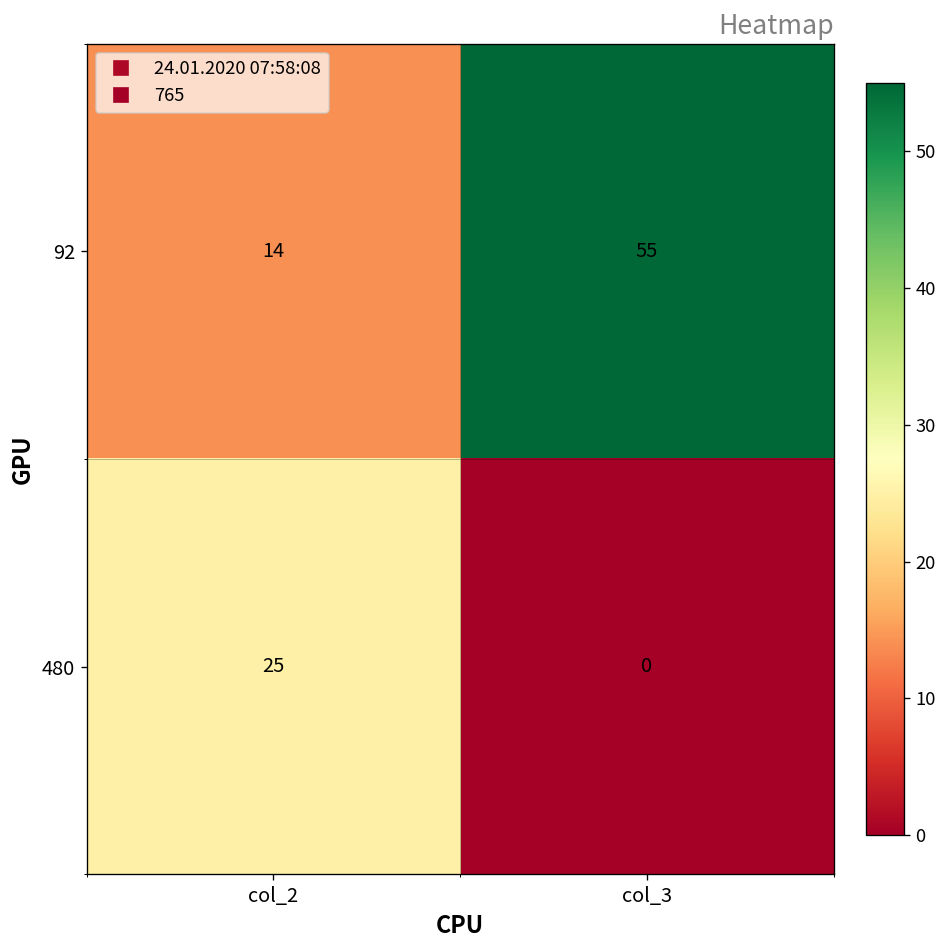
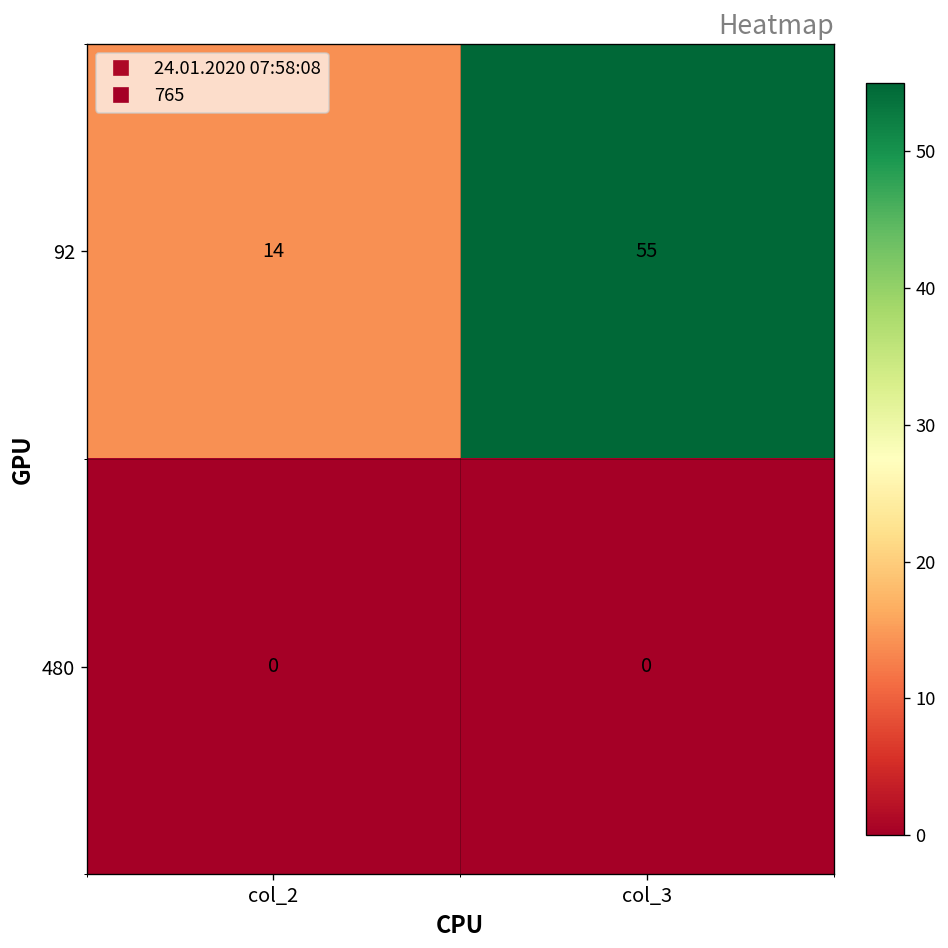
  {
    "92": {
      "col_2": 14,
      "col_3": 55
    },
    "480": {
-     "col_2": 25,
+     "col_2": 0,
      "col_3": 0
    }
  }
